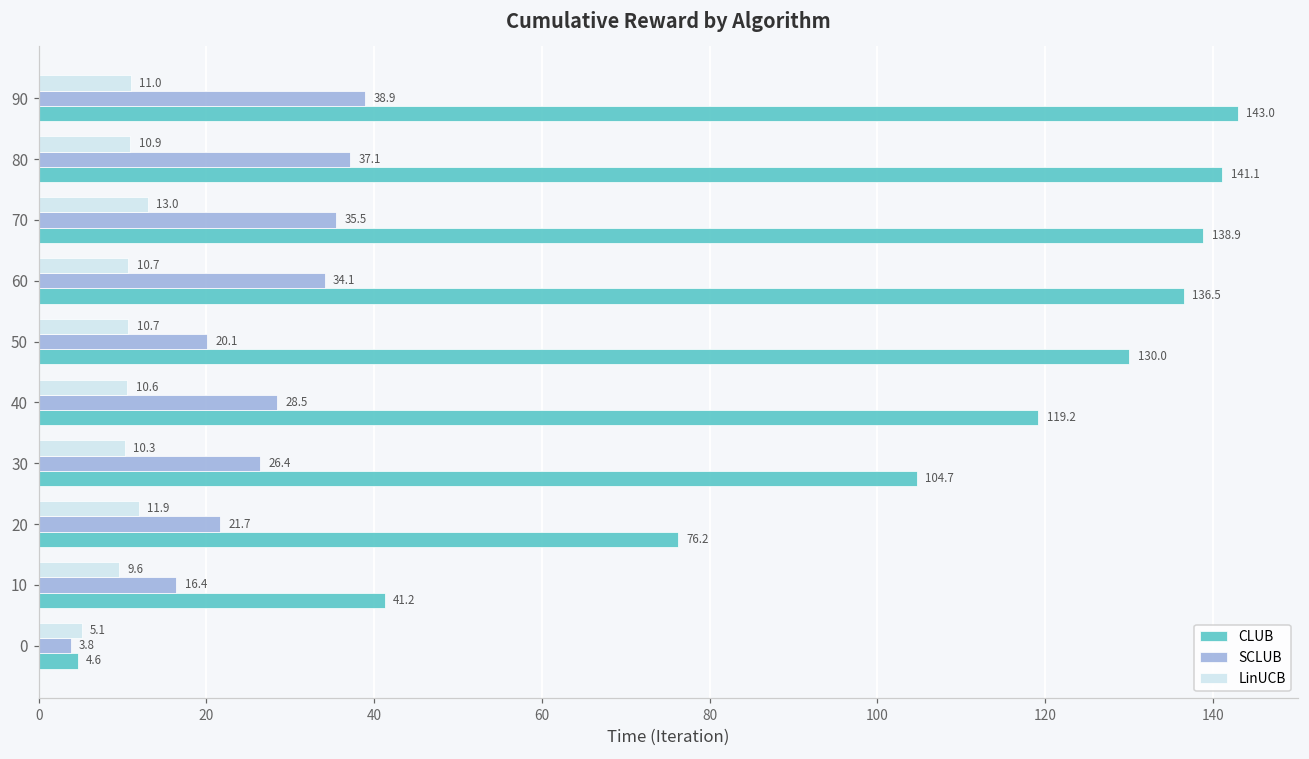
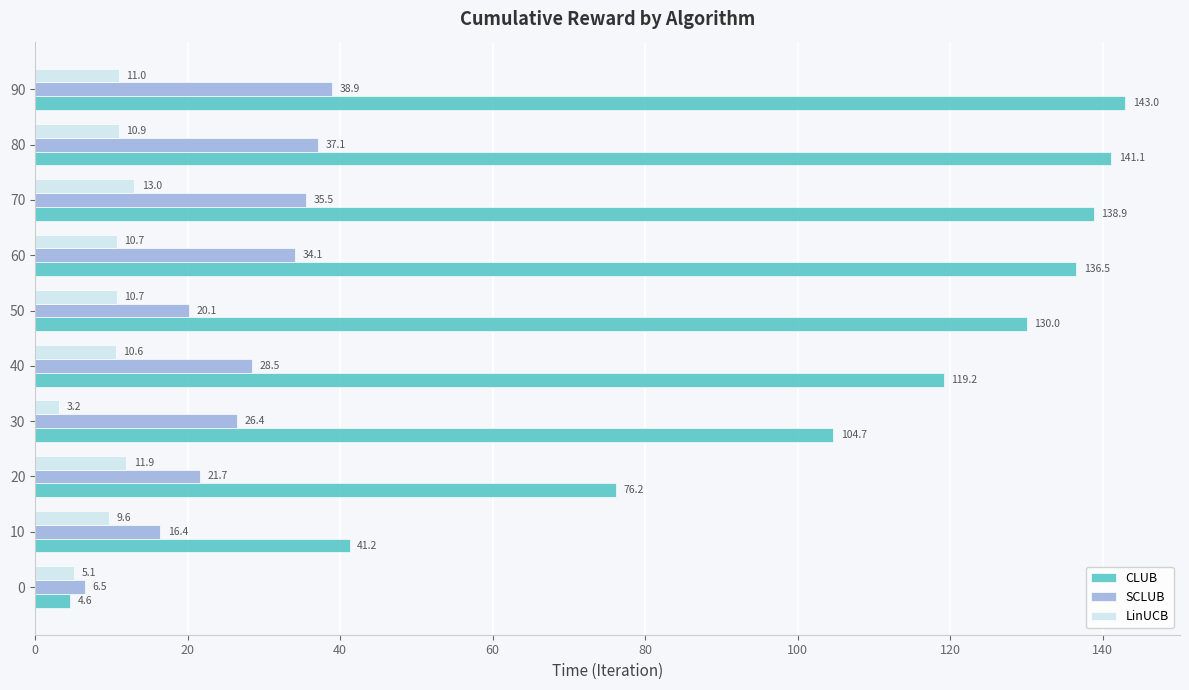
  {
    "CLUB": {
      "90": 143.0,
      "80": 141.1,
      "70": 138.9,
      "60": 136.5,
      "50": 130.0,
      "40": 119.2,
      "30": 104.7,
      "20": 76.2,
      "10": 41.2,
      "0": 4.6
    },
    "SCLUB": {
      "90": 38.9,
      "80": 37.1,
      "70": 35.5,
      "60": 34.1,
      "50": 20.1,
      "40": 28.5,
      "30": 26.4,
      "20": 21.7,
      "10": 16.4,
-     "0": 3.8
+     "0": 6.5
    },
    "LinUCB": {
      "90": 11.0,
      "80": 10.9,
      "70": 13.0,
      "60": 10.7,
      "50": 10.7,
      "40": 10.6,
-     "30": 10.3,
+     "30": 3.2,
      "20": 11.9,
      "10": 9.6,
      "0": 5.1
    }
  }
